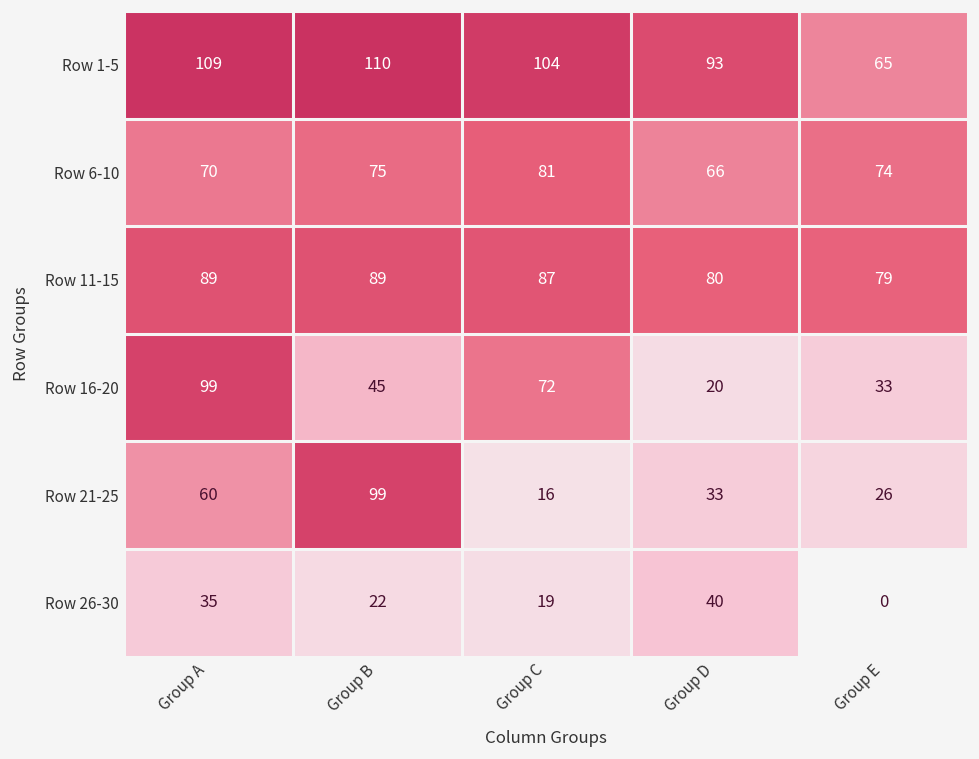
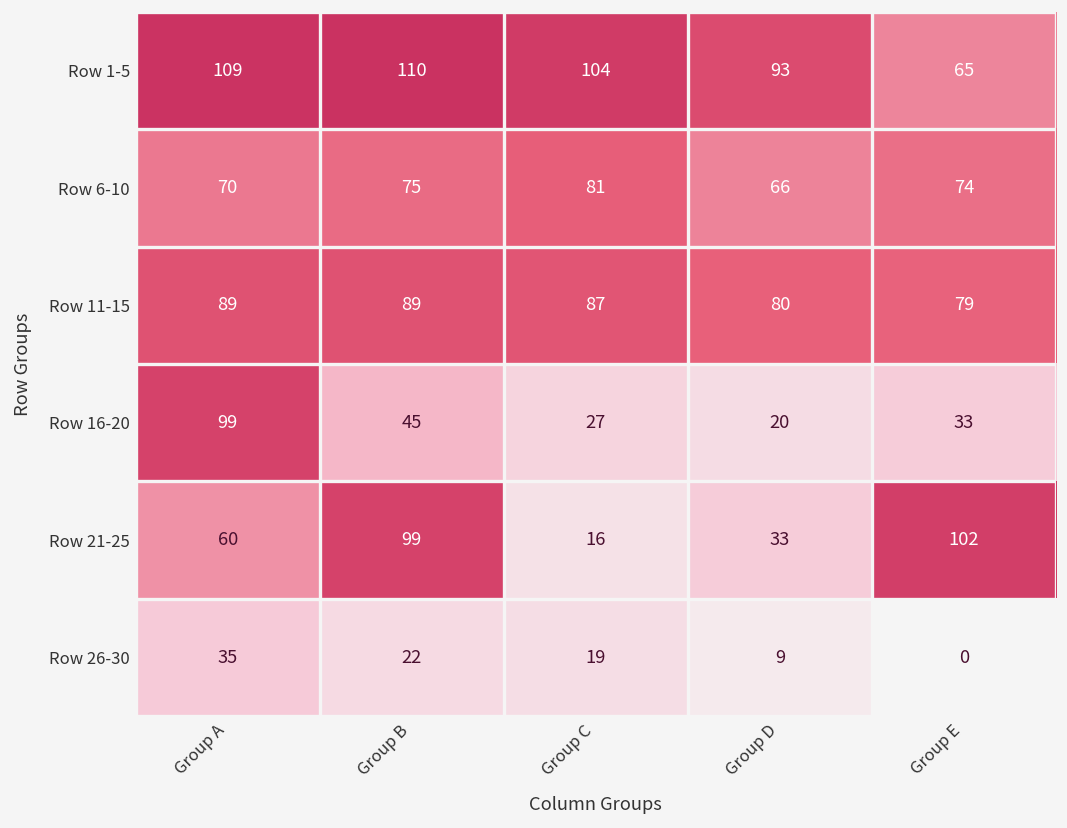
  {
    "Row 1-5": {
      "Group A": 109,
      "Group B": 110,
      "Group C": 104,
      "Group D": 93,
      "Group E": 65
    },
    "Row 6-10": {
      "Group A": 70,
      "Group B": 75,
      "Group C": 81,
      "Group D": 66,
      "Group E": 74
    },
    "Row 11-15": {
      "Group A": 89,
      "Group B": 89,
      "Group C": 87,
      "Group D": 80,
      "Group E": 79
    },
    "Row 16-20": {
      "Group A": 99,
      "Group B": 45,
-     "Group C": 72,
+     "Group C": 27,
      "Group D": 20,
      "Group E": 33
    },
    "Row 21-25": {
      "Group A": 60,
      "Group B": 99,
      "Group C": 16,
      "Group D": 33,
-     "Group E": 26
+     "Group E": 102
    },
    "Row 26-30": {
      "Group A": 35,
      "Group B": 22,
      "Group C": 19,
-     "Group D": 40,
+     "Group D": 9,
      "Group E": 0
    }
  }
